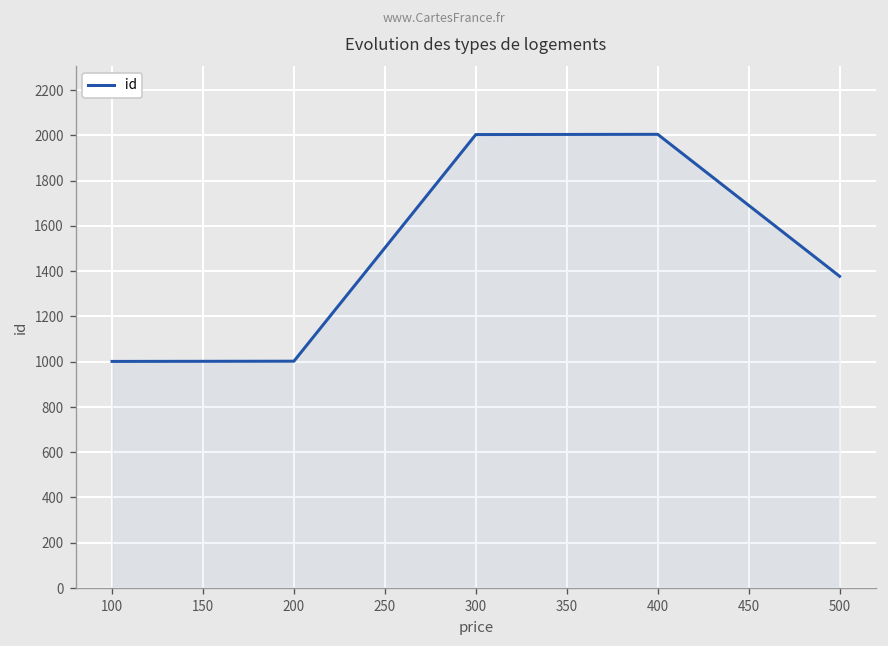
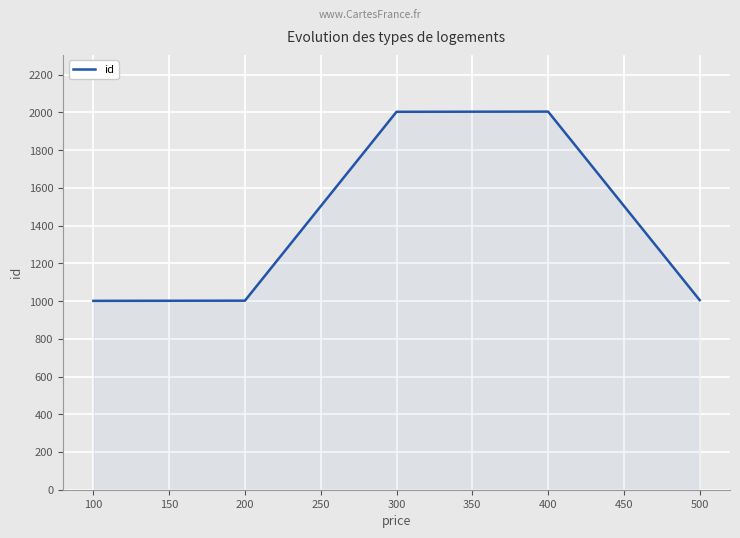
  {
    "100": 1000,
    "200": 1000,
    "300": 2000,
    "400": 2000,
-   "500": 1380
+   "500": 1010
  }
